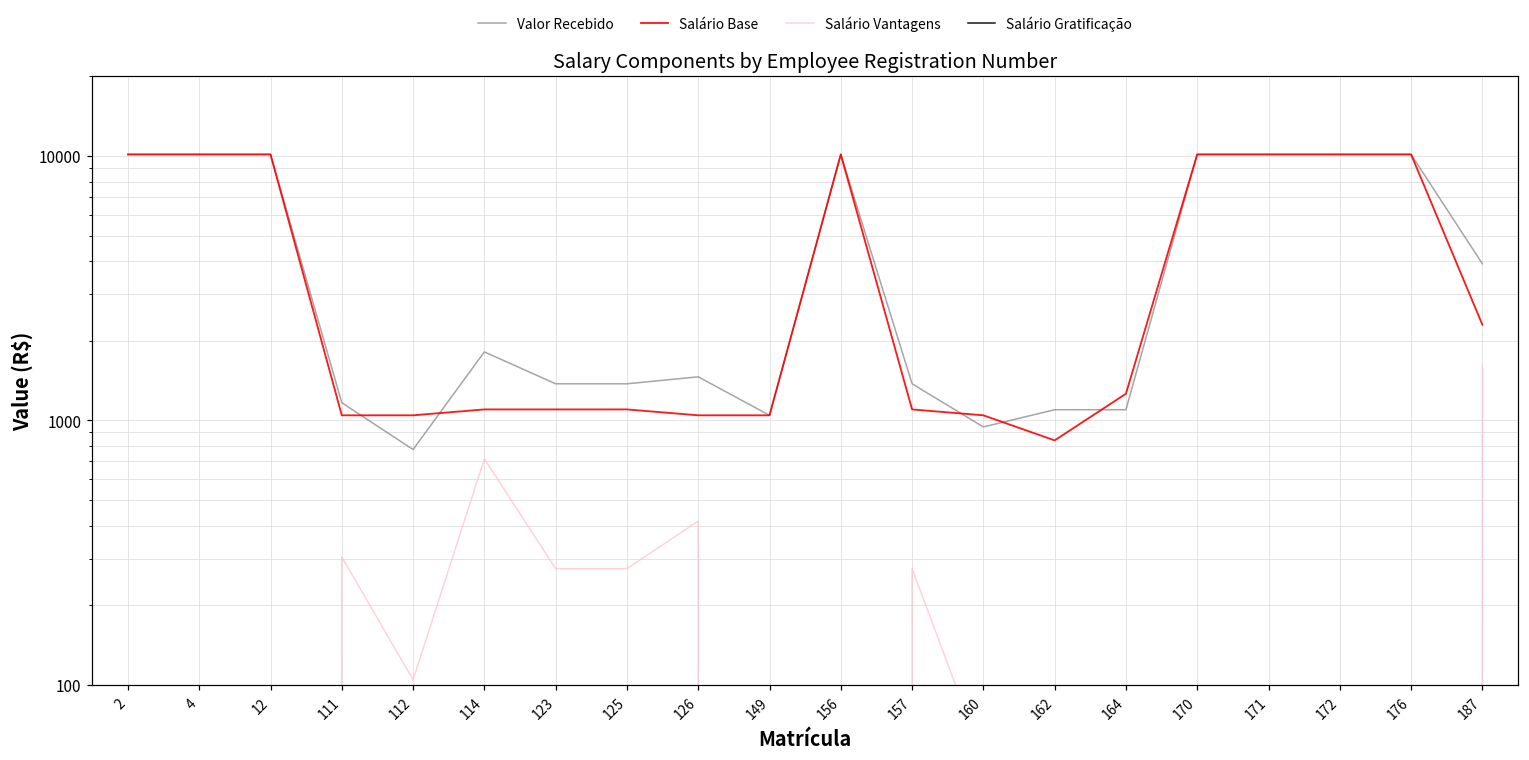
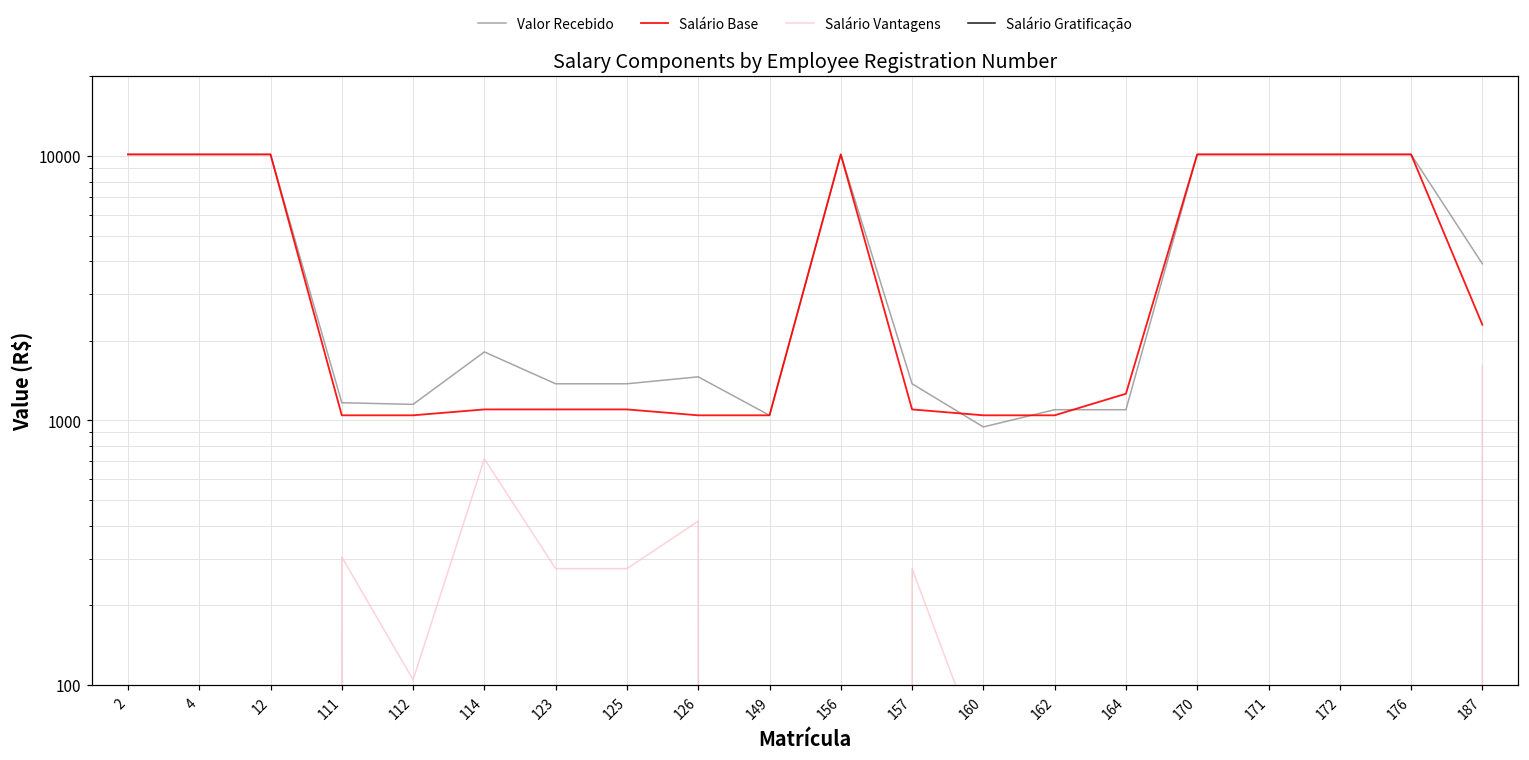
  {
    "Valor Recebido": {
      "111": 1200,
-     "112": 780,
+     "112": 1100,
      "114": 1800,
      "123": 1400,
      "125": 1400,
      "126": 1500,
      "157": 1400,
      "160": 940,
      "162": 1100,
      "164": 1100,
      "187": 3900
    },
    "Salário Base": {
      "111": 1000,
      "112": 1000,
      "114": 1100,
      "123": 1100,
      "125": 1100,
      "126": 1000,
      "157": 1100,
      "160": 1000,
-     "162": 840,
+     "162": 1000,
      "164": 1300,
      "187": 2300
    },
    "Salário Vantagens": {
      "111": 300,
      "112": 100,
      "114": 720,
      "123": 280,
      "125": 280,
      "126": 420,
      "157": 280,
      "187": 1600
    }
  }
